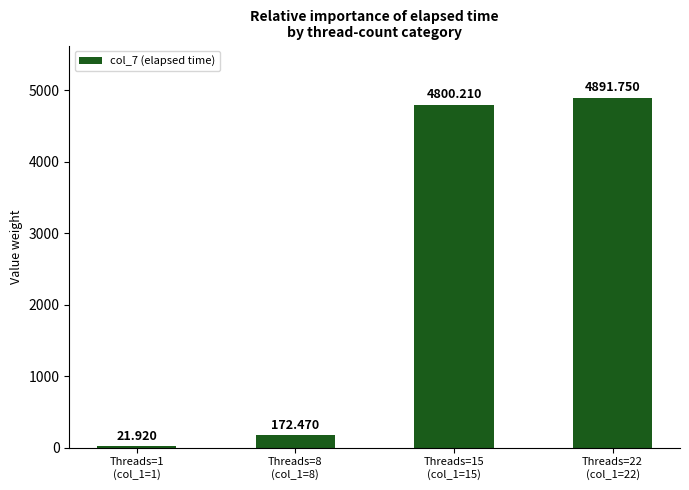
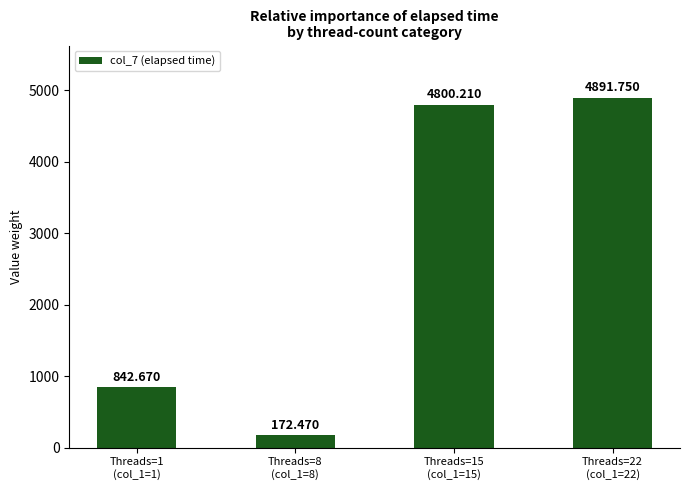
  {
-   "Threads=1 (col_1=1)": 21.920,
+   "Threads=1 (col_1=1)": 842.670,
    "Threads=8 (col_1=8)": 172.470,
    "Threads=15 (col_1=15)": 4800.210,
    "Threads=22 (col_1=22)": 4891.750
  }
